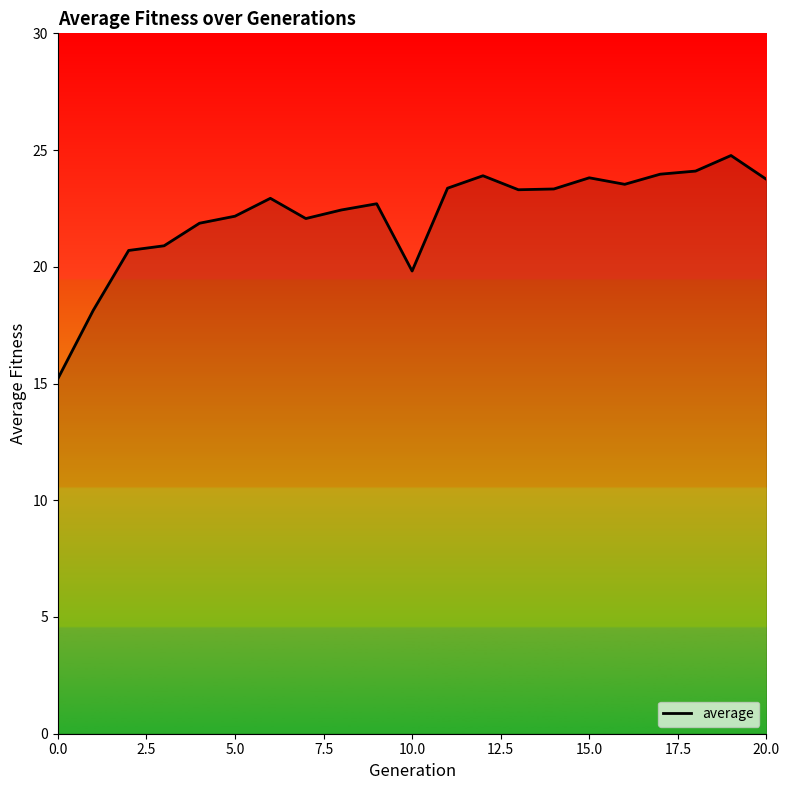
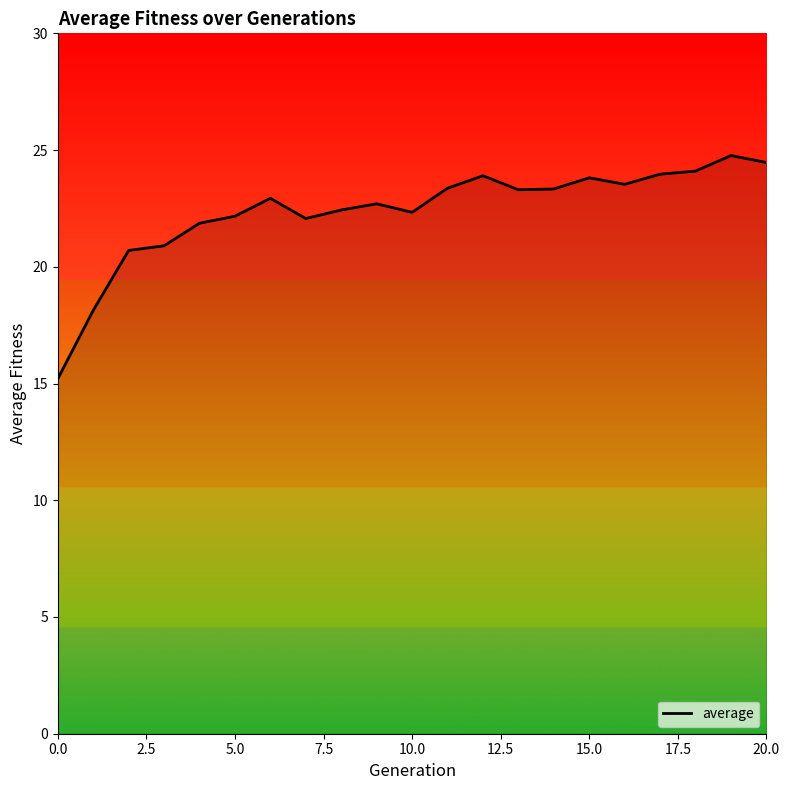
  {
    "0.0": 15.2,
    "5.0": 22.2,
-   "10.0": 19.8,
+   "10.0": 22.3,
    "15.0": 23.8,
-   "20.0": 23.7
+   "20.0": 24.5
  }
